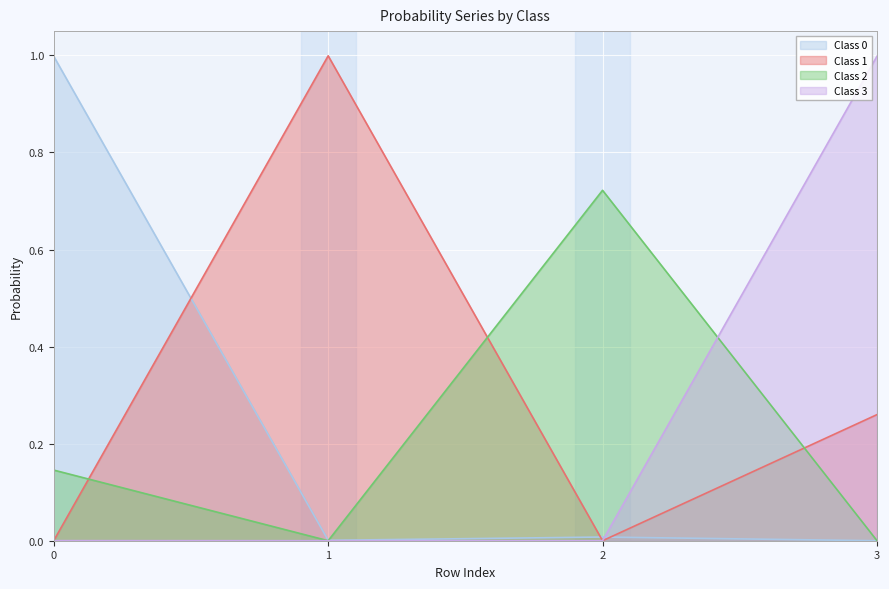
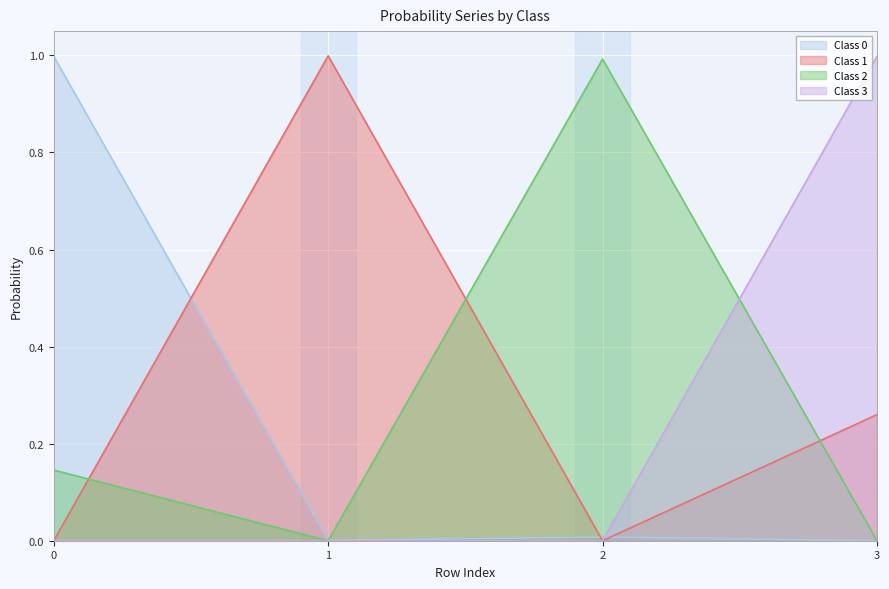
  {
    "Class 1": {
      "1": 1.00,
      "3": 0.26
    },
    "Class 2": {
      "0": 0.15,
-     "2": 0.72
+     "2": 0.99
    }
  }
